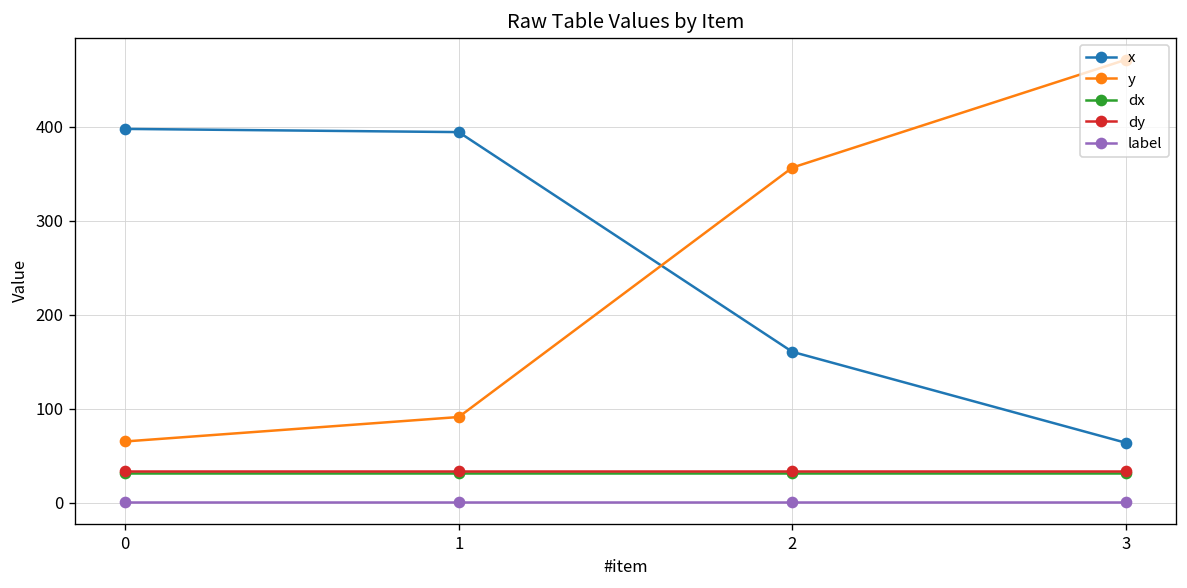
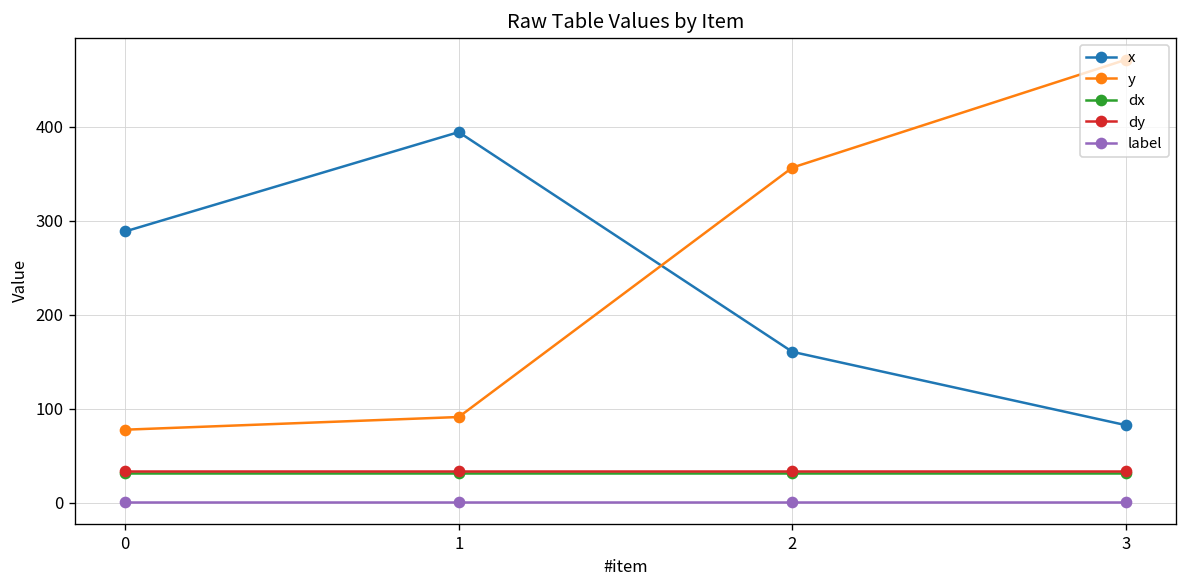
  {
    "x": {
-     "0": 400,
+     "0": 290,
      "1": 390,
      "2": 160,
-     "3": 60
+     "3": 80
    },
    "y": {
-     "0": 70,
+     "0": 80,
      "1": 90,
      "2": 360
    },
    "label": {
      "0": 0,
      "1": 0,
      "2": 0,
      "3": 0
    }
  }
